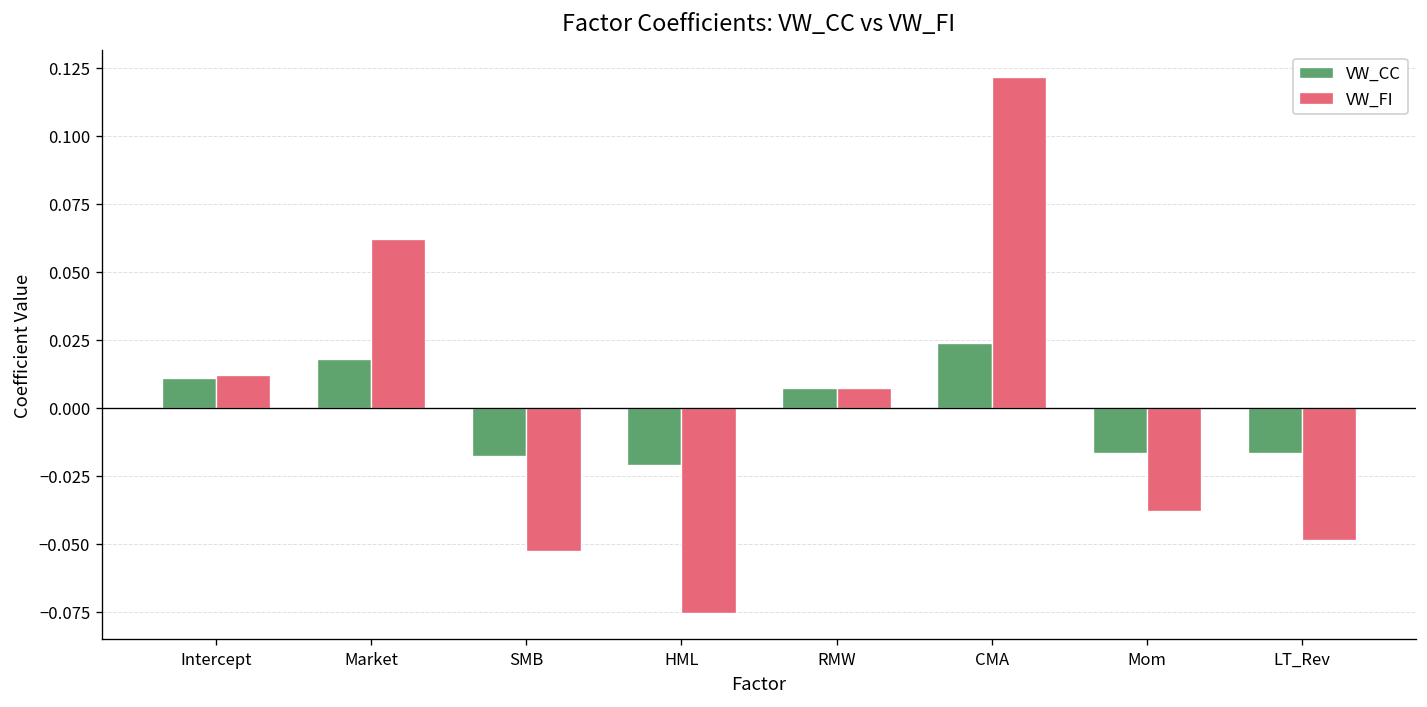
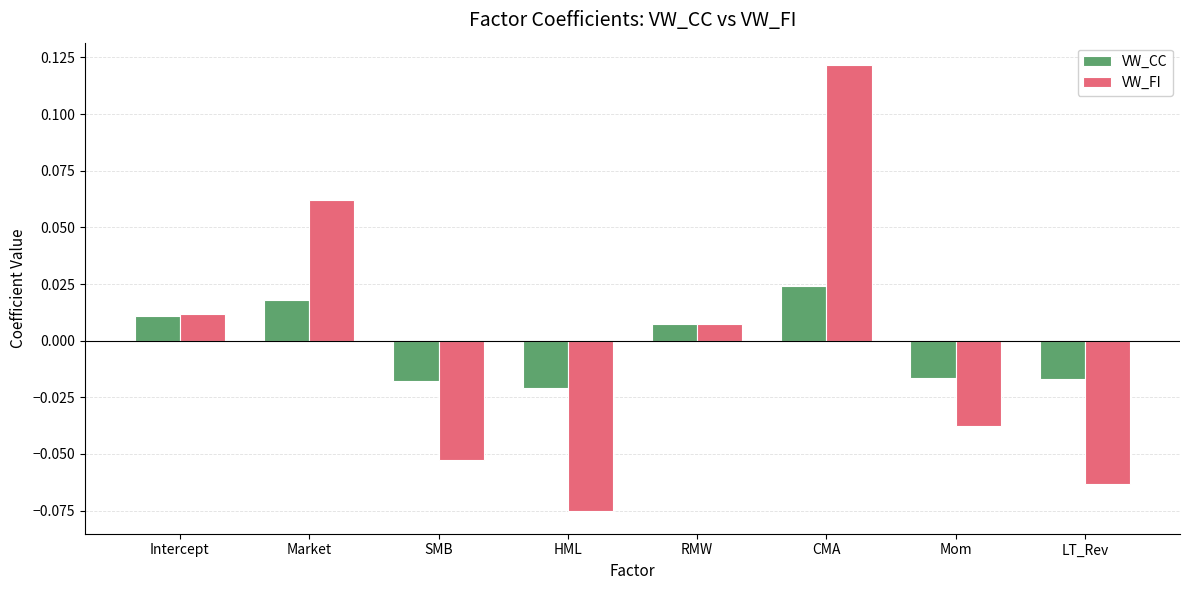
  {
    "VW_CC": {
      "Intercept": 0.011,
      "Market": 0.018,
      "SMB": -0.018,
      "HML": -0.021,
      "RMW": 0.007,
      "CMA": 0.024,
      "Mom": -0.017,
      "LT_Rev": -0.017
    },
    "VW_FI": {
      "Intercept": 0.012,
      "Market": 0.062,
      "SMB": -0.053,
      "HML": -0.075,
      "RMW": 0.007,
      "CMA": 0.122,
      "Mom": -0.038,
-     "LT_Rev": -0.049
+     "LT_Rev": -0.063
    }
  }
